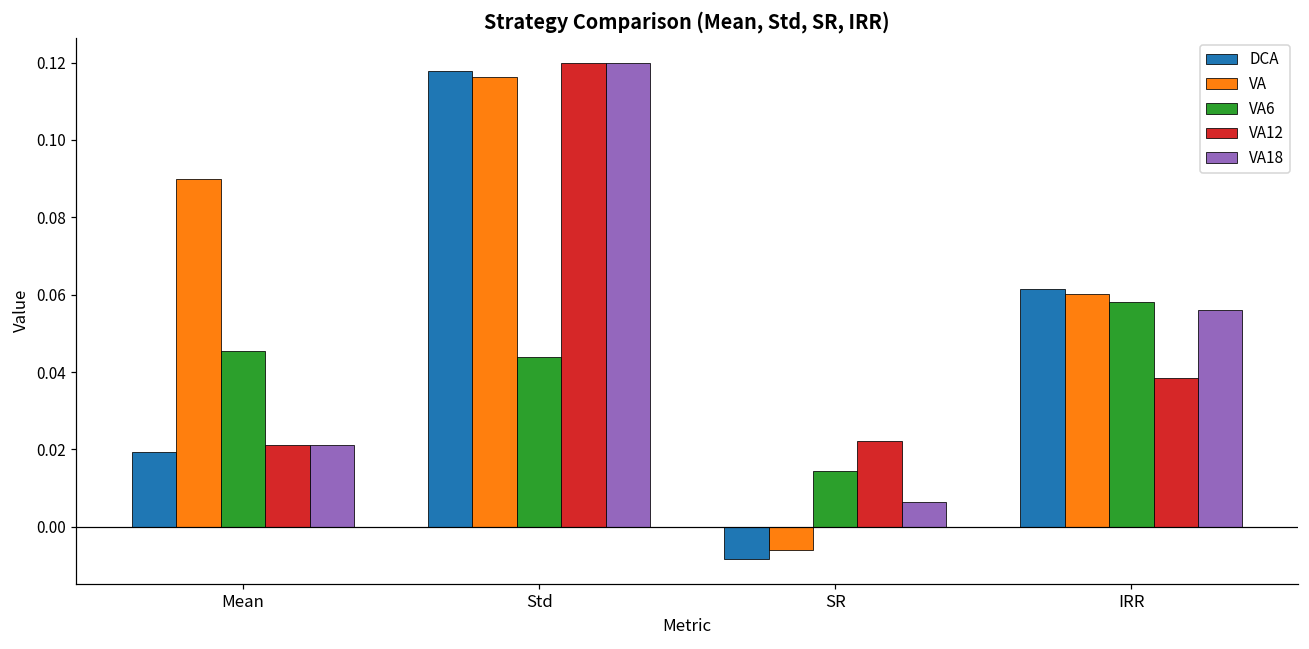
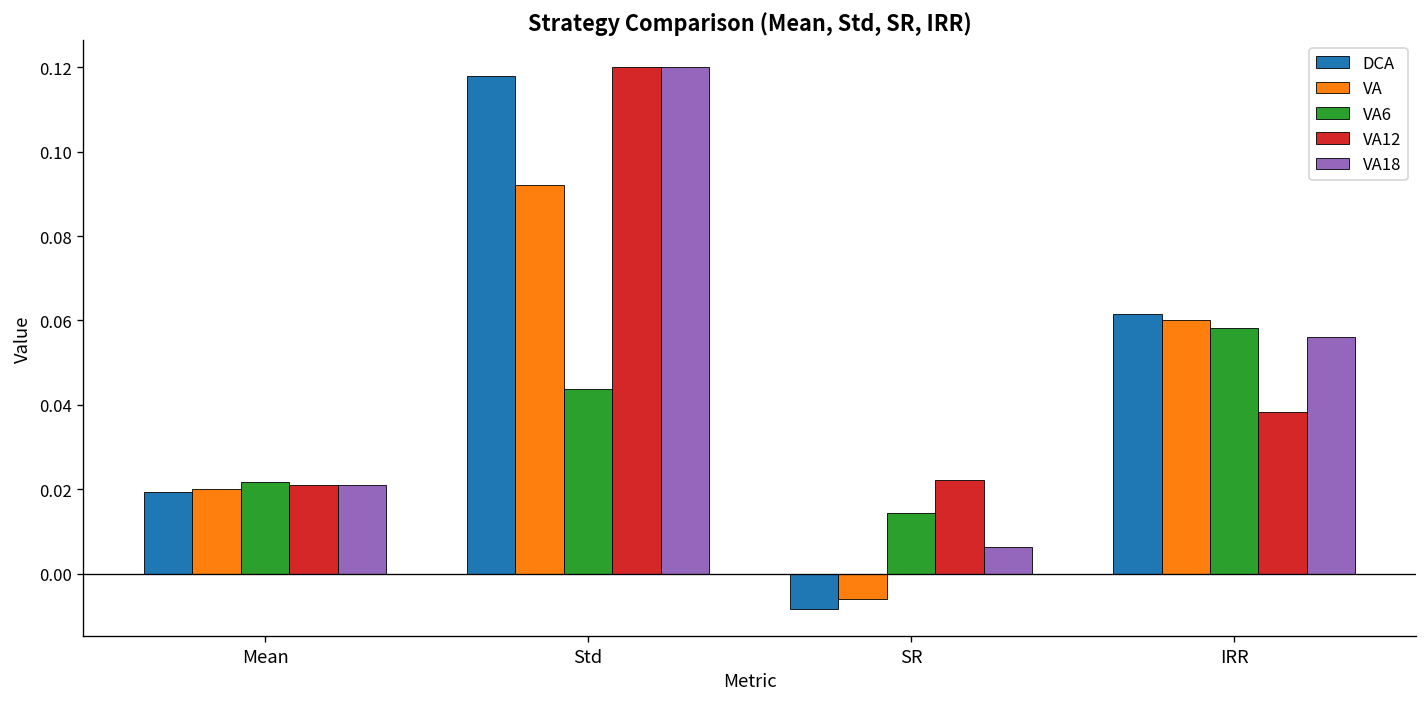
  {
    "DCA": {
      "Mean": 0.019,
      "Std": 0.118,
      "SR": -0.008,
      "IRR": 0.062
    },
    "VA": {
-     "Mean": 0.09,
-     "Std": 0.116,
+     "Mean": 0.02,
+     "Std": 0.092,
      "SR": -0.006,
      "IRR": 0.060
    },
    "VA6": {
-     "Mean": 0.046,
+     "Mean": 0.022,
      "Std": 0.044,
      "SR": 0.014,
      "IRR": 0.058
    },
    "VA12": {
      "Mean": 0.021,
      "Std": 0.120,
      "SR": 0.022,
      "IRR": 0.038
    },
    "VA18": {
      "Mean": 0.021,
      "Std": 0.120,
      "SR": 0.006,
      "IRR": 0.056
    }
  }
